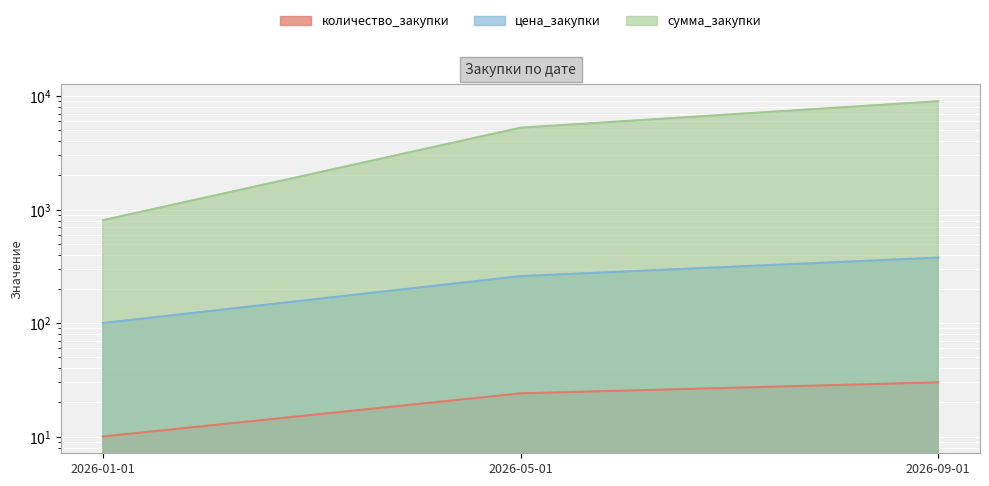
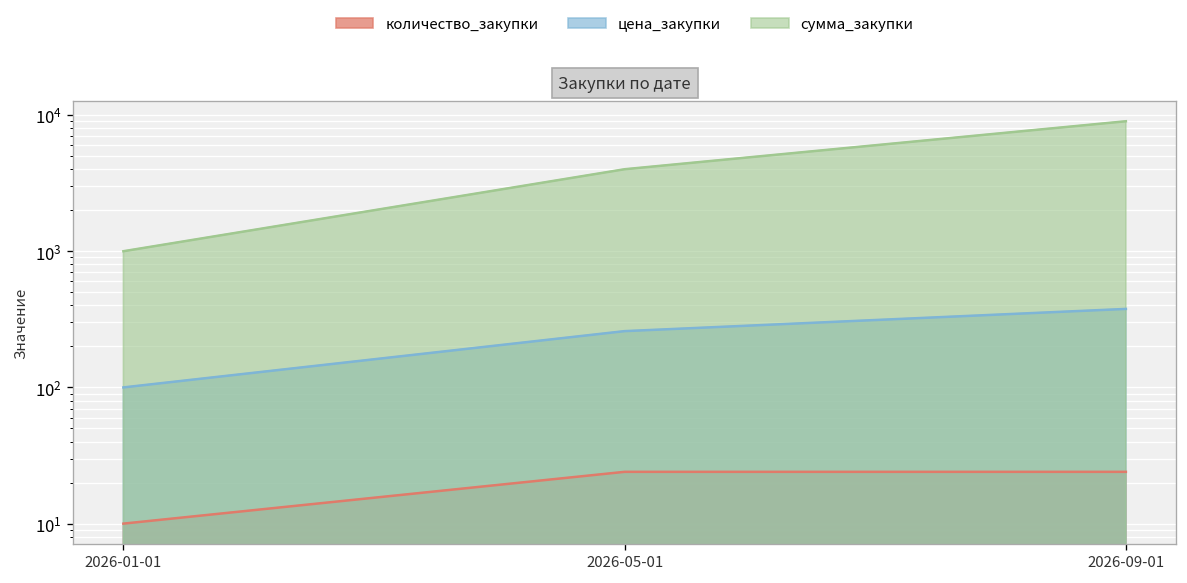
  {
    "количество_закупки": {
      "2026-01-01": 10,
      "2026-05-01": 24,
-     "2026-09-01": 30
+     "2026-09-01": 24
    },
    "цена_закупки": {
      "2026-01-01": 100,
      "2026-05-01": 260,
      "2026-09-01": 380
    },
    "сумма_закупки": {
-     "2026-01-01": 800,
-     "2026-05-01": 5000,
+     "2026-01-01": 1000,
+     "2026-05-01": 4000,
      "2026-09-01": 9000
    }
  }
